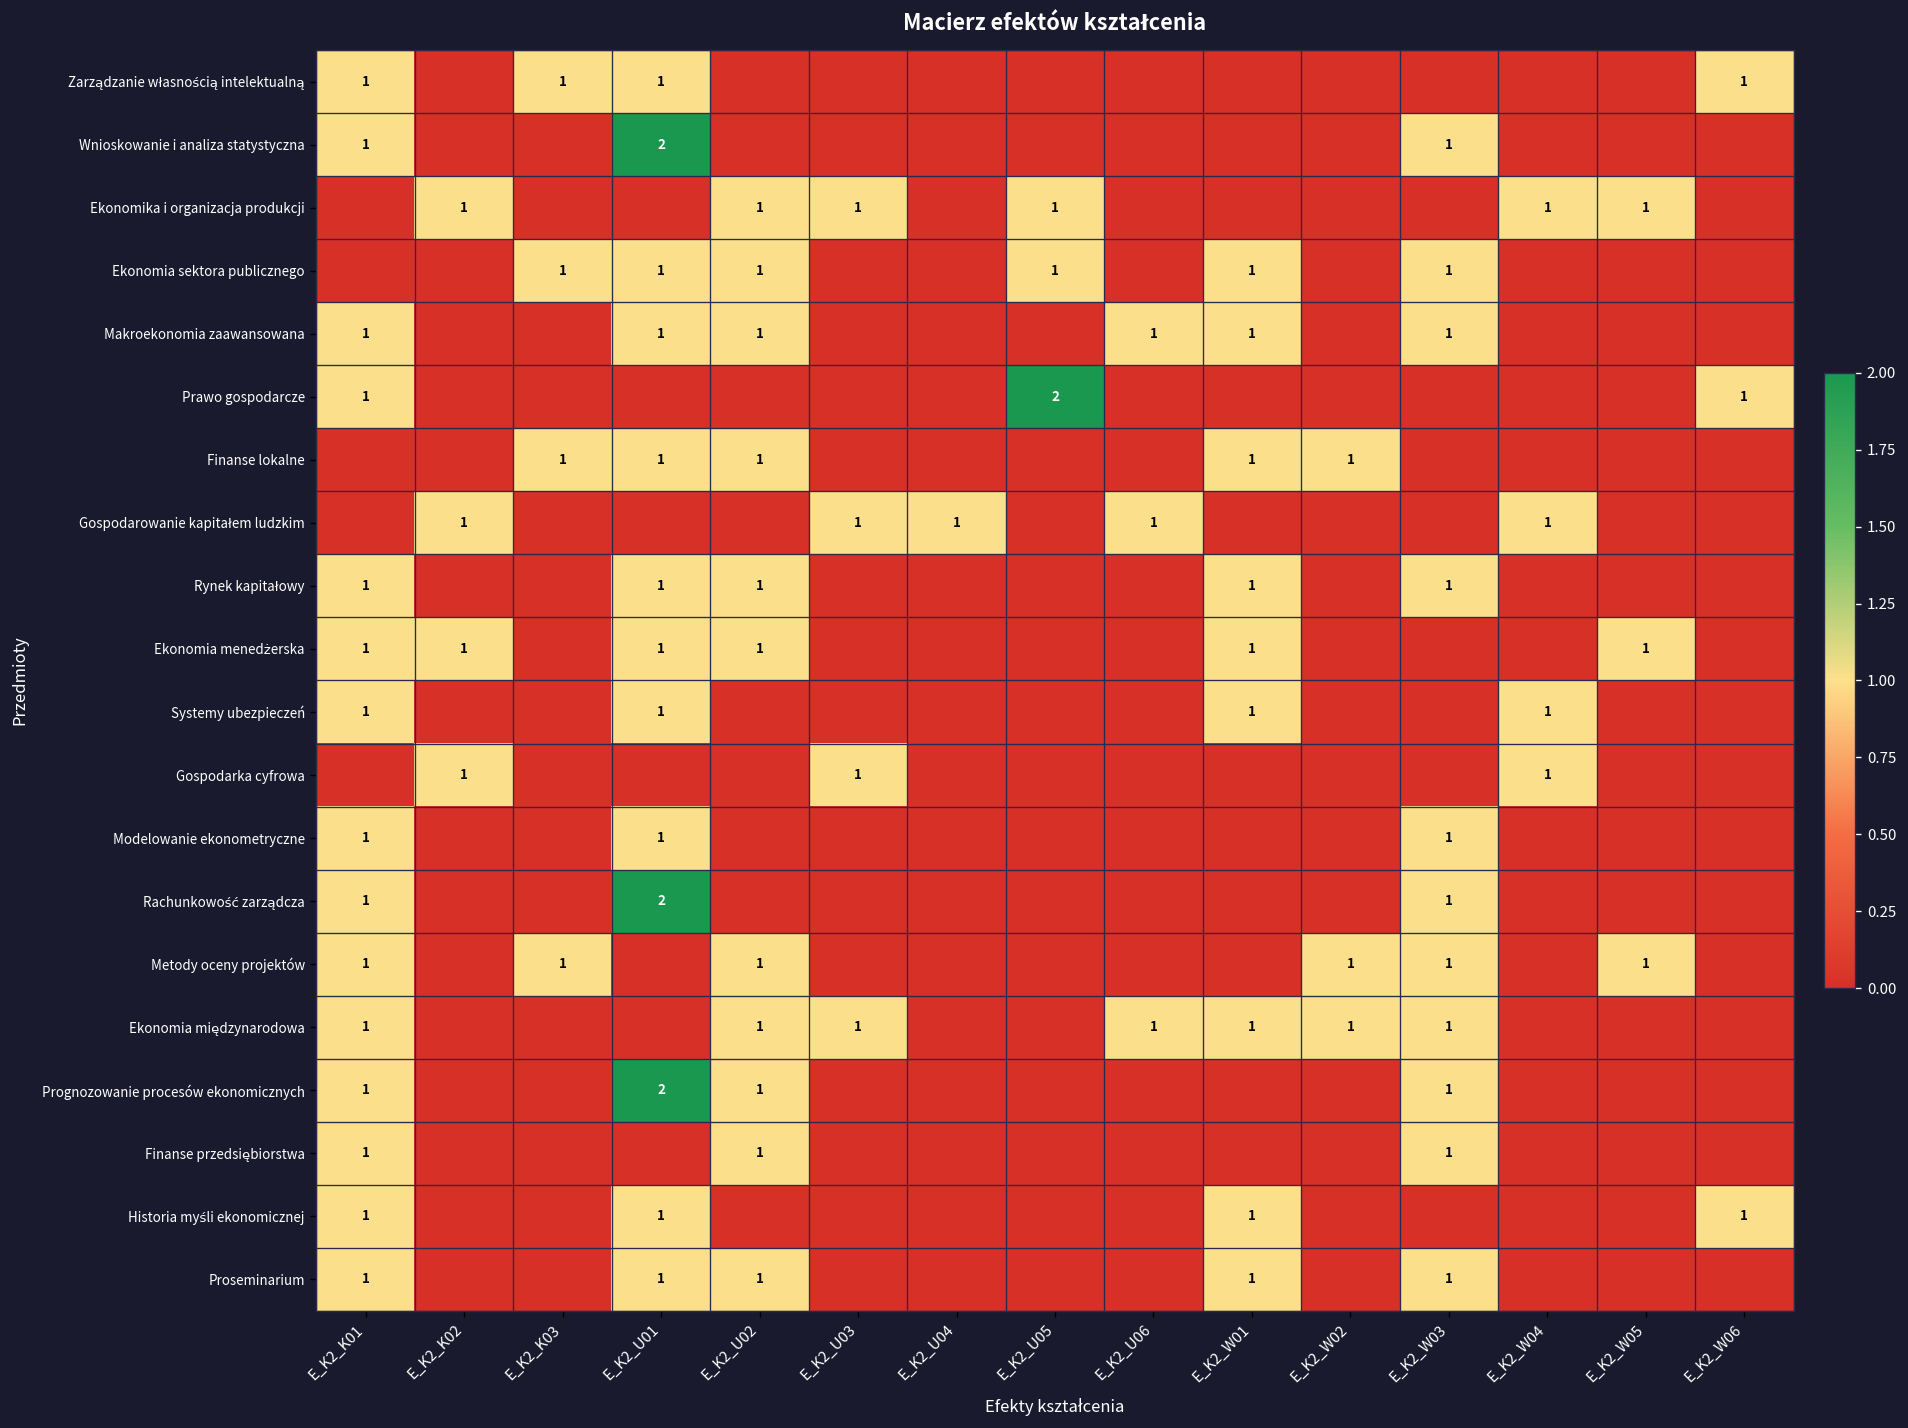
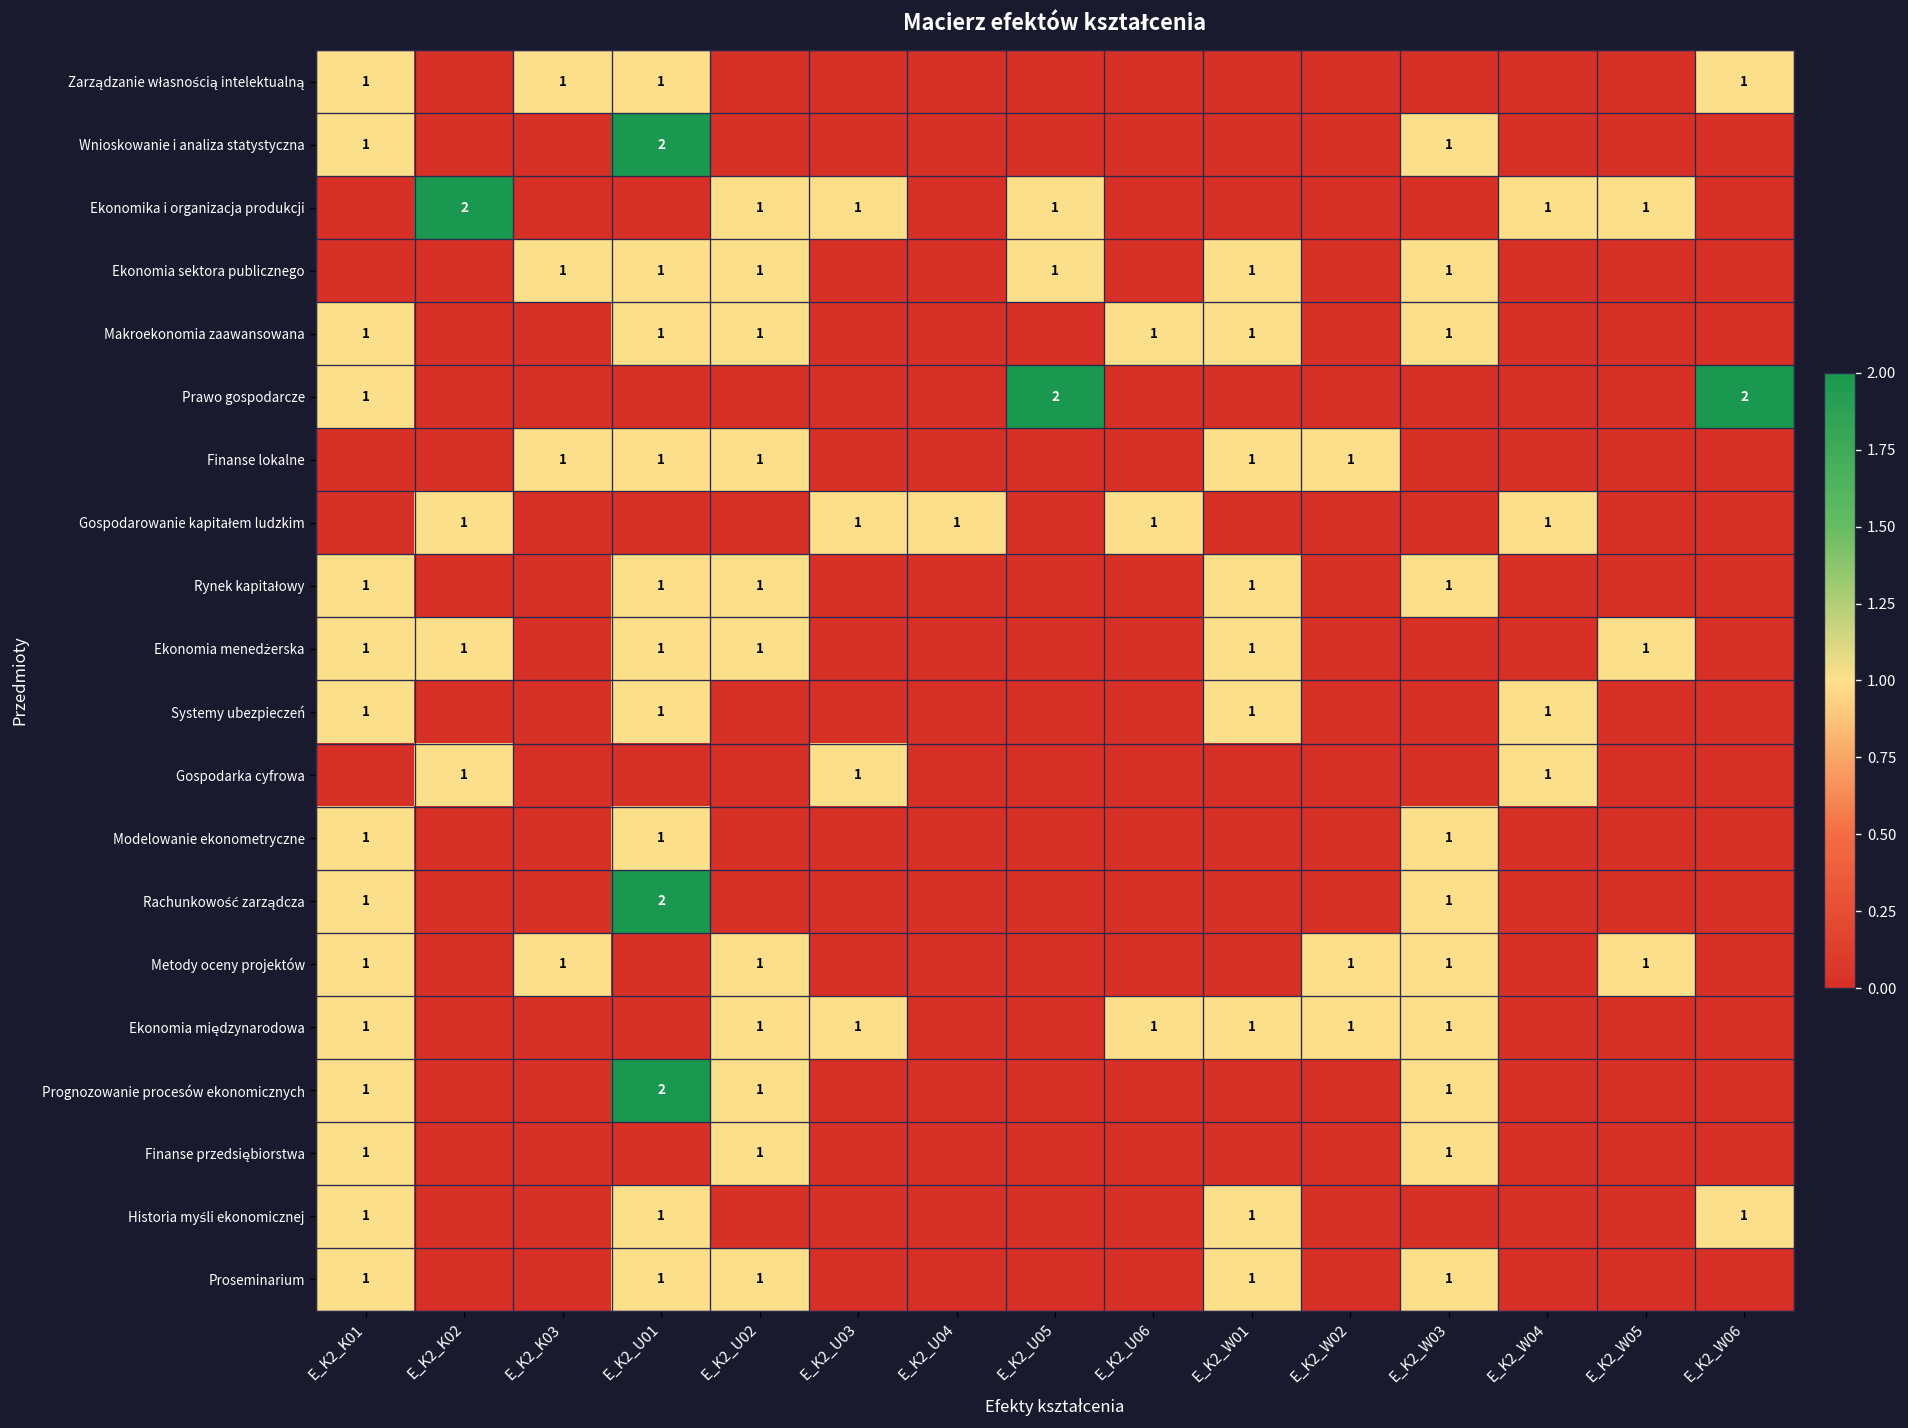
  {
    "Zarządzanie własnością intelektualną": {
      "E_K2_K01": 1,
      "E_K2_K03": 1,
      "E_K2_U01": 1,
      "E_K2_W06": 1
    },
    "Wnioskowanie i analiza statystyczna": {
      "E_K2_K01": 1,
      "E_K2_U01": 2,
      "E_K2_W03": 1
    },
    "Ekonomika i organizacja produkcji": {
-     "E_K2_K02": 1,
+     "E_K2_K02": 2,
      "E_K2_U02": 1,
      "E_K2_U03": 1,
      "E_K2_U05": 1,
      "E_K2_W04": 1,
      "E_K2_W05": 1
    },
    "Ekonomia sektora publicznego": {
      "E_K2_K03": 1,
      "E_K2_U01": 1,
      "E_K2_U02": 1,
      "E_K2_U05": 1,
      "E_K2_W01": 1,
      "E_K2_W03": 1
    },
    "Makroekonomia zaawansowana": {
      "E_K2_K01": 1,
      "E_K2_U01": 1,
      "E_K2_U02": 1,
      "E_K2_U06": 1,
      "E_K2_W01": 1,
      "E_K2_W03": 1
    },
    "Prawo gospodarcze": {
      "E_K2_K01": 1,
      "E_K2_U05": 2,
-     "E_K2_W06": 1
+     "E_K2_W06": 2
    },
    "Finanse lokalne": {
      "E_K2_K03": 1,
      "E_K2_U01": 1,
      "E_K2_U02": 1,
      "E_K2_W01": 1,
      "E_K2_W02": 1
    },
    "Gospodarowanie kapitałem ludzkim": {
      "E_K2_K02": 1,
      "E_K2_U03": 1,
      "E_K2_U04": 1,
      "E_K2_U06": 1,
      "E_K2_W04": 1
    },
    "Rynek kapitałowy": {
      "E_K2_K01": 1,
      "E_K2_U01": 1,
      "E_K2_U02": 1,
      "E_K2_W01": 1,
      "E_K2_W03": 1
    },
    "Ekonomia menedżerska": {
      "E_K2_K01": 1,
      "E_K2_K02": 1,
      "E_K2_U01": 1,
      "E_K2_U02": 1,
      "E_K2_W01": 1,
      "E_K2_W05": 1
    },
    "Systemy ubezpieczeń": {
      "E_K2_K01": 1,
      "E_K2_U01": 1,
      "E_K2_W01": 1,
      "E_K2_W04": 1
    },
    "Gospodarka cyfrowa": {
      "E_K2_K02": 1,
      "E_K2_U03": 1,
      "E_K2_W04": 1
    },
    "Modelowanie ekonometryczne": {
      "E_K2_K01": 1,
      "E_K2_U01": 1,
      "E_K2_W03": 1
    },
    "Rachunkowość zarządcza": {
      "E_K2_K01": 1,
      "E_K2_U01": 2,
      "E_K2_W03": 1
    },
    "Metody oceny projektów": {
      "E_K2_K01": 1,
      "E_K2_K03": 1,
      "E_K2_U02": 1,
      "E_K2_W02": 1,
      "E_K2_W03": 1,
      "E_K2_W05": 1
    },
    "Ekonomia międzynarodowa": {
      "E_K2_K01": 1,
      "E_K2_U02": 1,
      "E_K2_U03": 1,
      "E_K2_U06": 1,
      "E_K2_W01": 1,
      "E_K2_W02": 1,
      "E_K2_W03": 1
    },
    "Prognozowanie procesów ekonomicznych": {
      "E_K2_K01": 1,
      "E_K2_U01": 2,
      "E_K2_U02": 1,
      "E_K2_W03": 1
    },
    "Finanse przedsiębiorstwa": {
      "E_K2_K01": 1,
      "E_K2_U02": 1,
      "E_K2_W03": 1
    },
    "Historia myśli ekonomicznej": {
      "E_K2_K01": 1,
      "E_K2_U01": 1,
      "E_K2_W01": 1,
      "E_K2_W06": 1
    },
    "Proseminarium": {
      "E_K2_K01": 1,
      "E_K2_U01": 1,
      "E_K2_U02": 1,
      "E_K2_W01": 1,
      "E_K2_W03": 1
    }
  }
